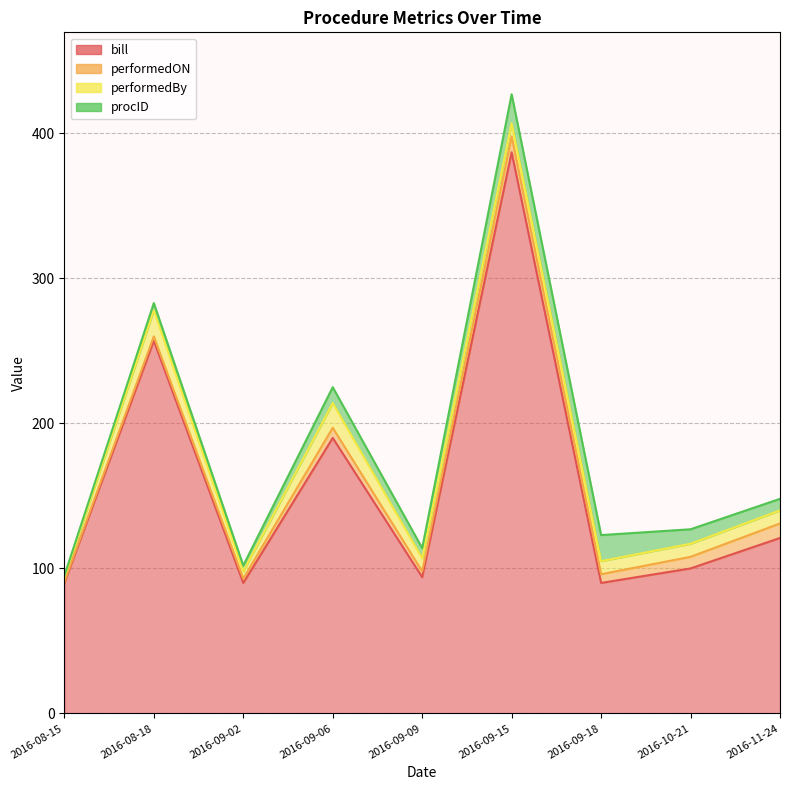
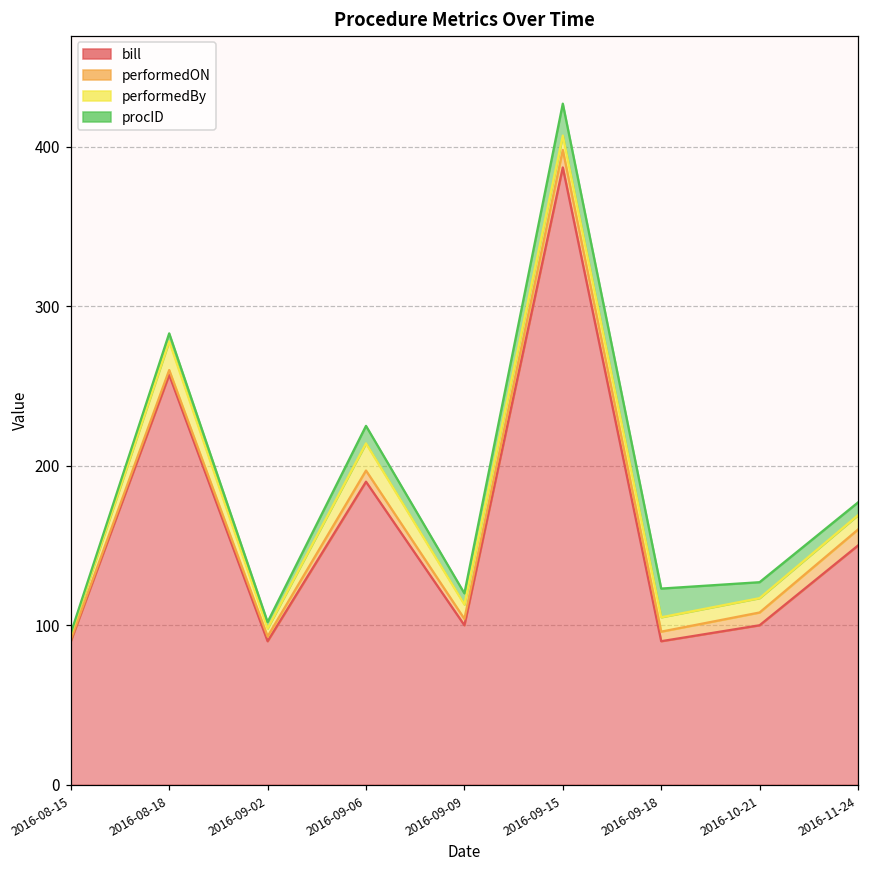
  {
    "bill": {
      "2016-08-18": 257,
      "2016-09-02": 90,
      "2016-09-06": 190,
-     "2016-09-09": 94,
+     "2016-09-09": 100,
      "2016-09-15": 387,
      "2016-09-18": 90,
      "2016-10-21": 100,
-     "2016-11-24": 121
+     "2016-11-24": 150
    },
    "procID": {
      "2016-08-18": 5,
      "2016-09-02": 4,
      "2016-09-06": 11,
      "2016-09-09": 7,
      "2016-09-15": 20,
      "2016-09-18": 18,
      "2016-10-21": 10,
      "2016-11-24": 8
    }
  }
